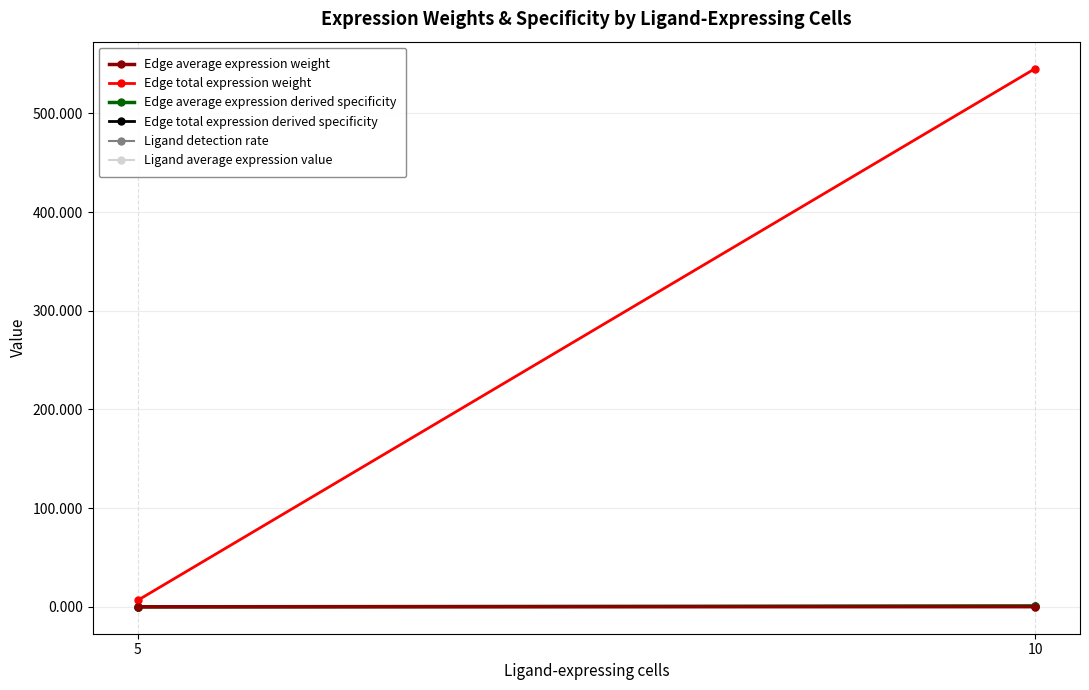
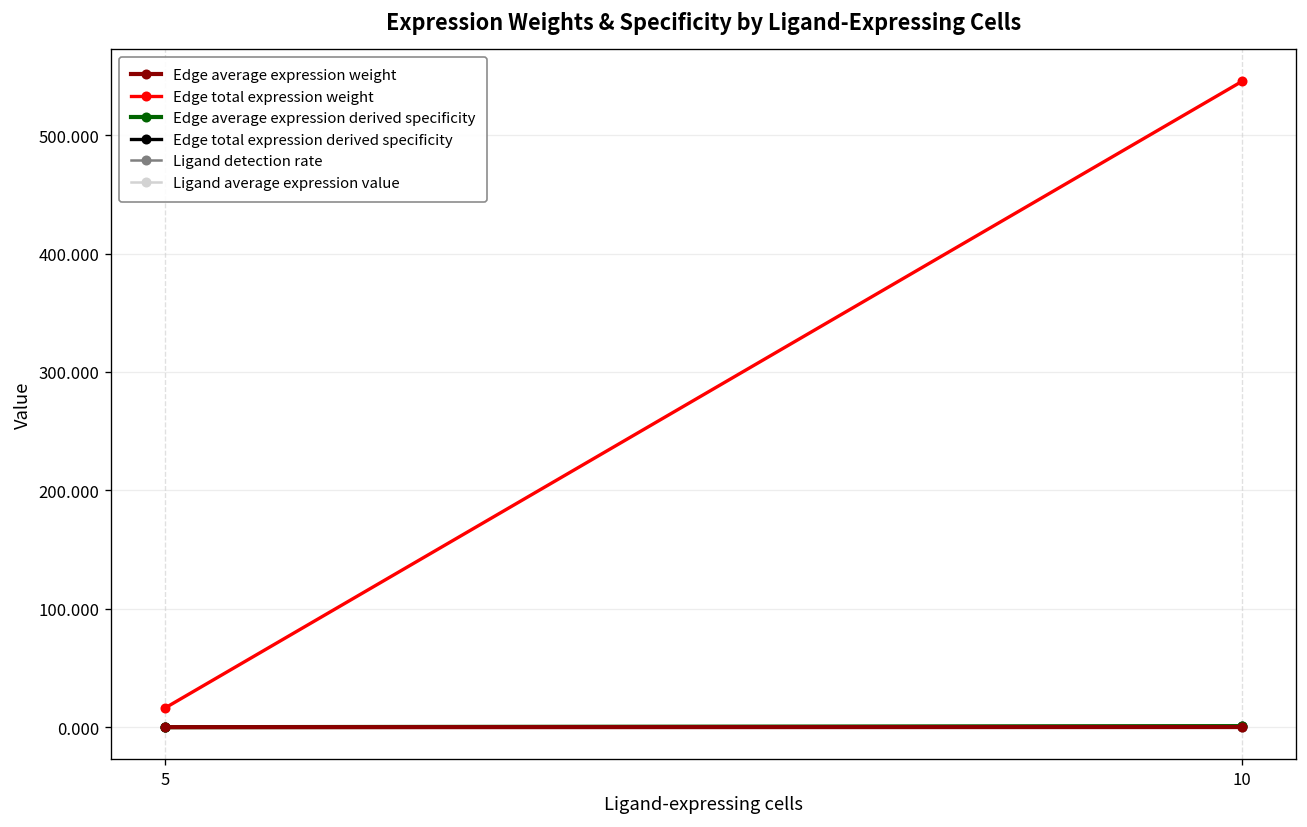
  {
    "Edge total expression weight": {
-     "5": 10,
+     "5": 20,
      "10": 550
    }
  }
